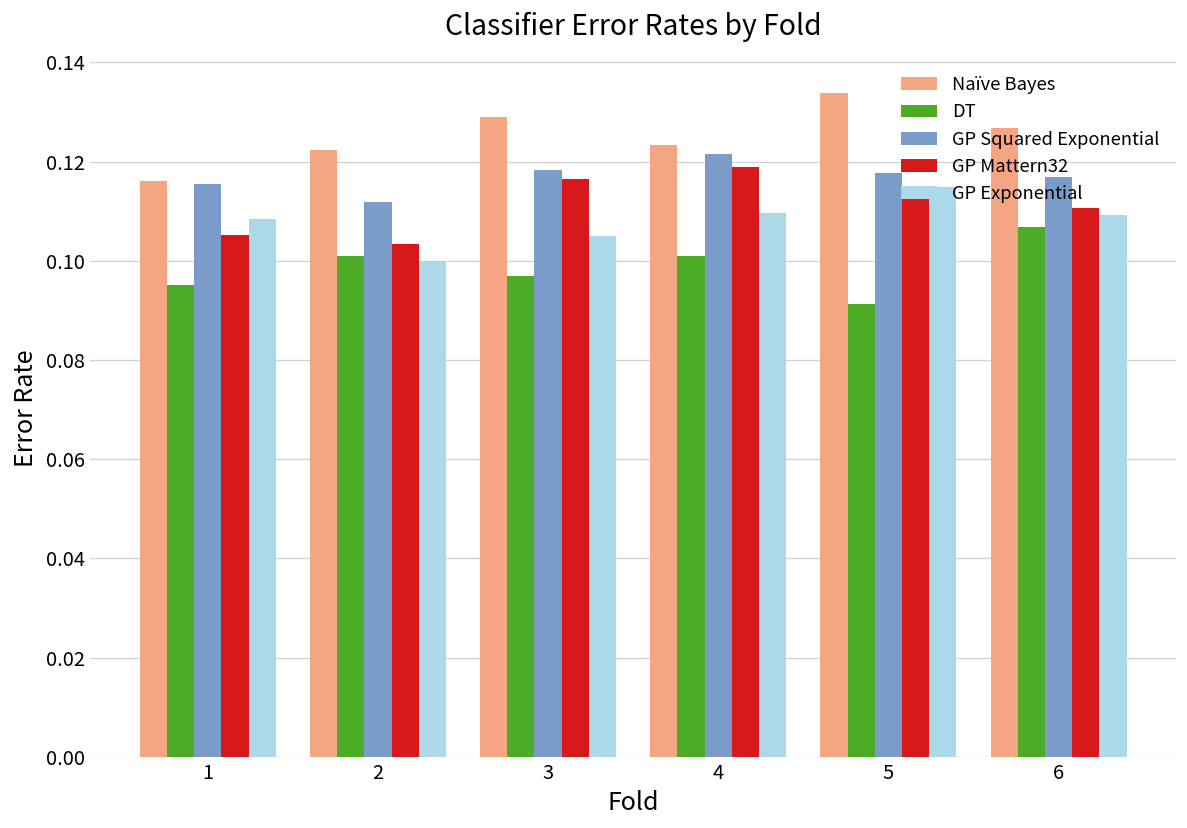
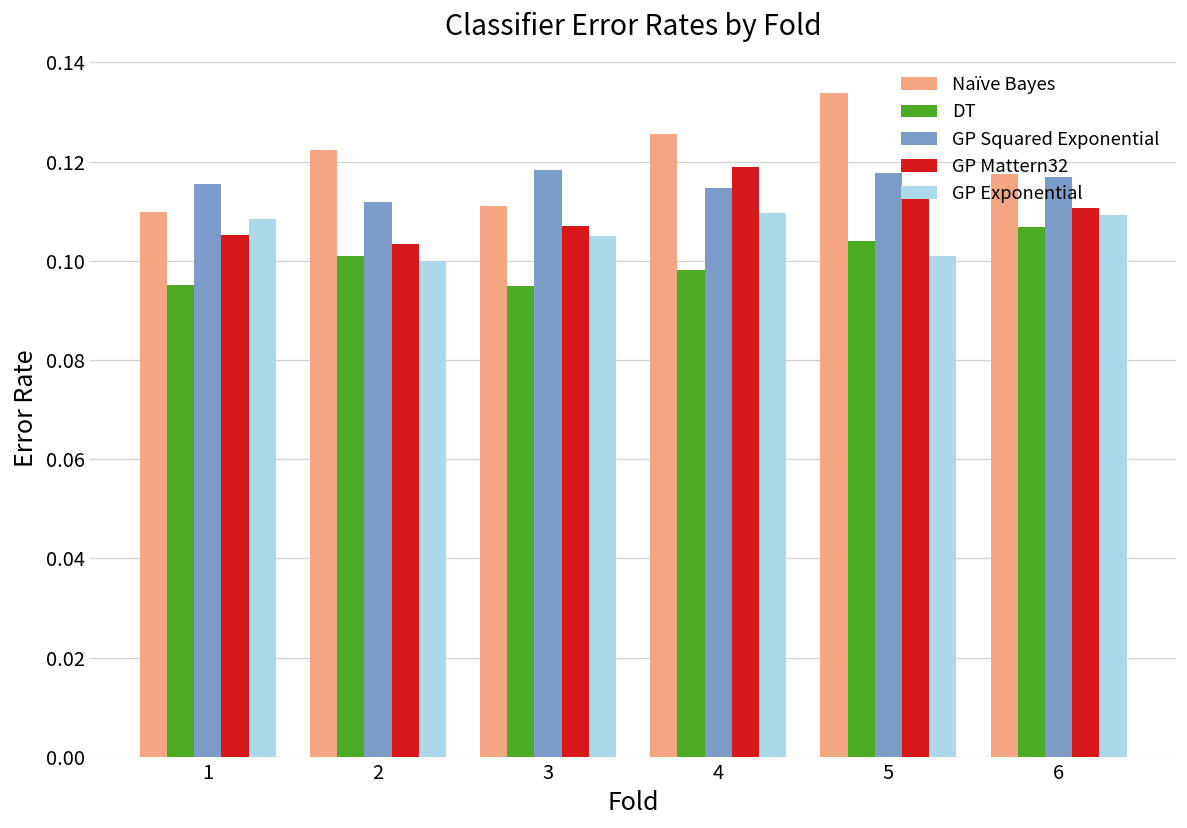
  {
    "Naïve Bayes": {
-     "1": 0.116,
+     "1": 0.110,
      "2": 0.122,
-     "3": 0.129,
-     "4": 0.123,
+     "3": 0.111,
+     "4": 0.126,
      "5": 0.134,
-     "6": 0.127
+     "6": 0.117
    },
    "DT": {
      "1": 0.095,
      "2": 0.101,
-     "3": 0.097,
-     "4": 0.101,
-     "5": 0.091,
+     "3": 0.095,
+     "4": 0.098,
+     "5": 0.104,
      "6": 0.107
    },
    "GP Squared Exponential": {
      "1": 0.115,
      "2": 0.112,
      "3": 0.118,
-     "4": 0.121,
+     "4": 0.115,
      "5": 0.118,
      "6": 0.117
    },
    "GP Mattern32": {
      "1": 0.105,
      "2": 0.103,
-     "3": 0.116,
+     "3": 0.107,
      "4": 0.119,
      "5": 0.112,
      "6": 0.111
    },
    "GP Exponential": {
      "1": 0.108,
      "2": 0.100,
      "3": 0.105,
      "4": 0.110,
-     "5": 0.115,
+     "5": 0.101,
      "6": 0.109
    }
  }
